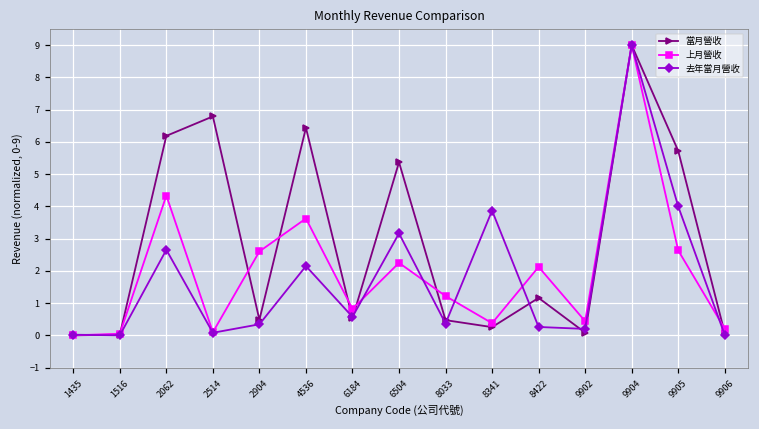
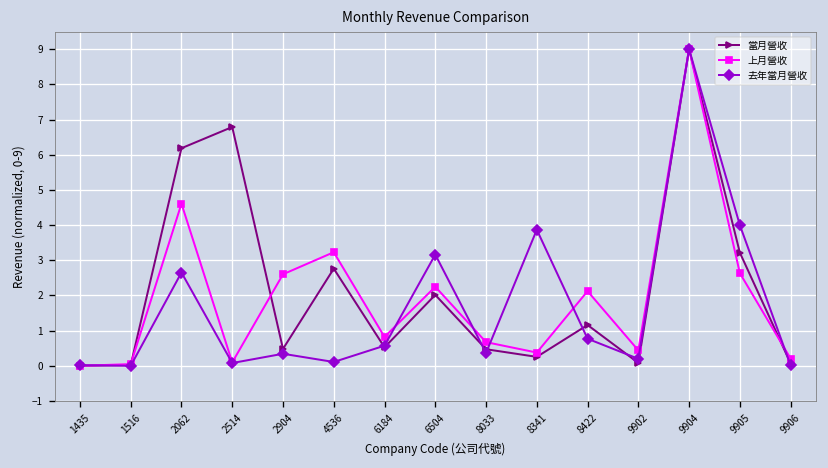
  {
    "當月營收": {
      "2062": 6.2,
      "2514": 6.8,
      "2904": 0.5,
-     "4536": 6.4,
-     "6504": 5.4,
+     "4536": 2.8,
+     "6504": 2.0,
      "8033": 0.5,
      "8341": 0.3,
      "8422": 1.2,
      "9902": 0.1,
-     "9905": 5.7
+     "9905": 3.2
    },
    "上月營收": {
-     "2062": 4.3,
+     "2062": 4.6,
      "2904": 2.6,
-     "4536": 3.6,
+     "4536": 3.2,
      "6184": 0.8,
      "6504": 2.2,
-     "8033": 1.2,
+     "8033": 0.7,
      "8341": 0.4,
      "8422": 2.1,
      "9902": 0.4,
      "9905": 2.6,
      "9906": 0.2
    },
    "去年當月營收": {
      "2062": 2.7,
      "2904": 0.3,
-     "4536": 2.1,
+     "4536": 0.1,
      "6504": 3.2,
      "8033": 0.4,
      "8341": 3.9,
-     "8422": 0.3,
+     "8422": 0.8,
      "9902": 0.2,
      "9905": 4.0
    }
  }
